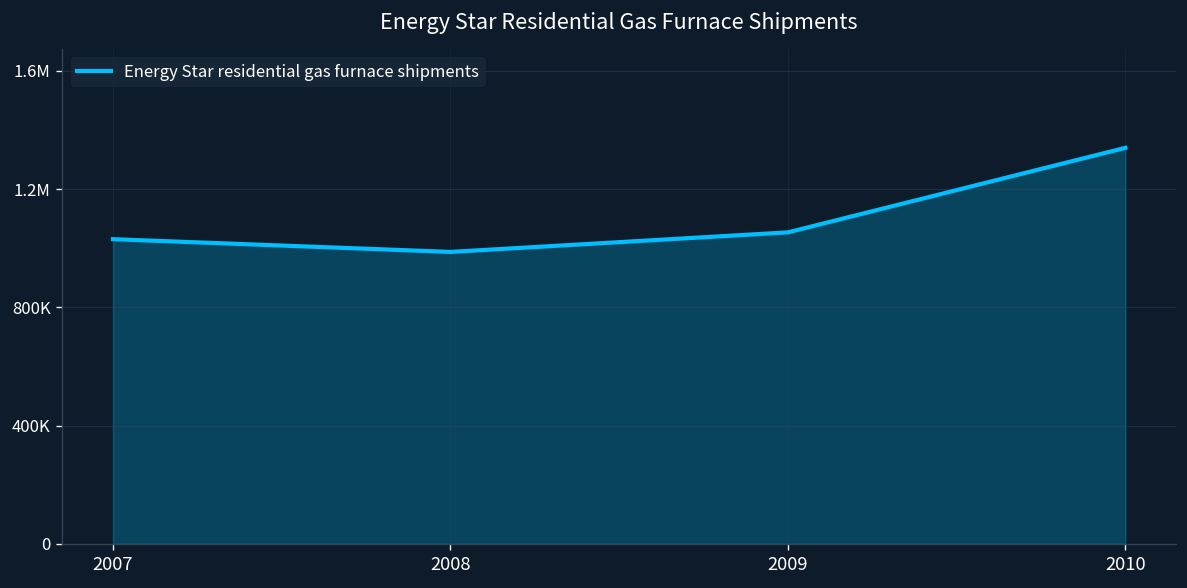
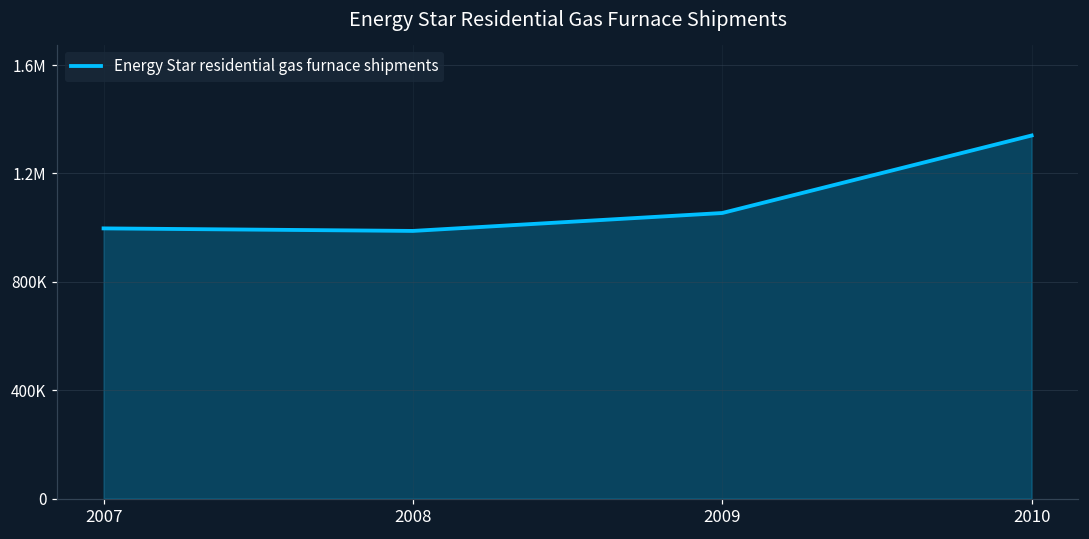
  {
-   "2007": 1030000,
+   "2007": 1000000,
    "2008": 990000,
    "2009": 1050000,
    "2010": 1340000
  }
